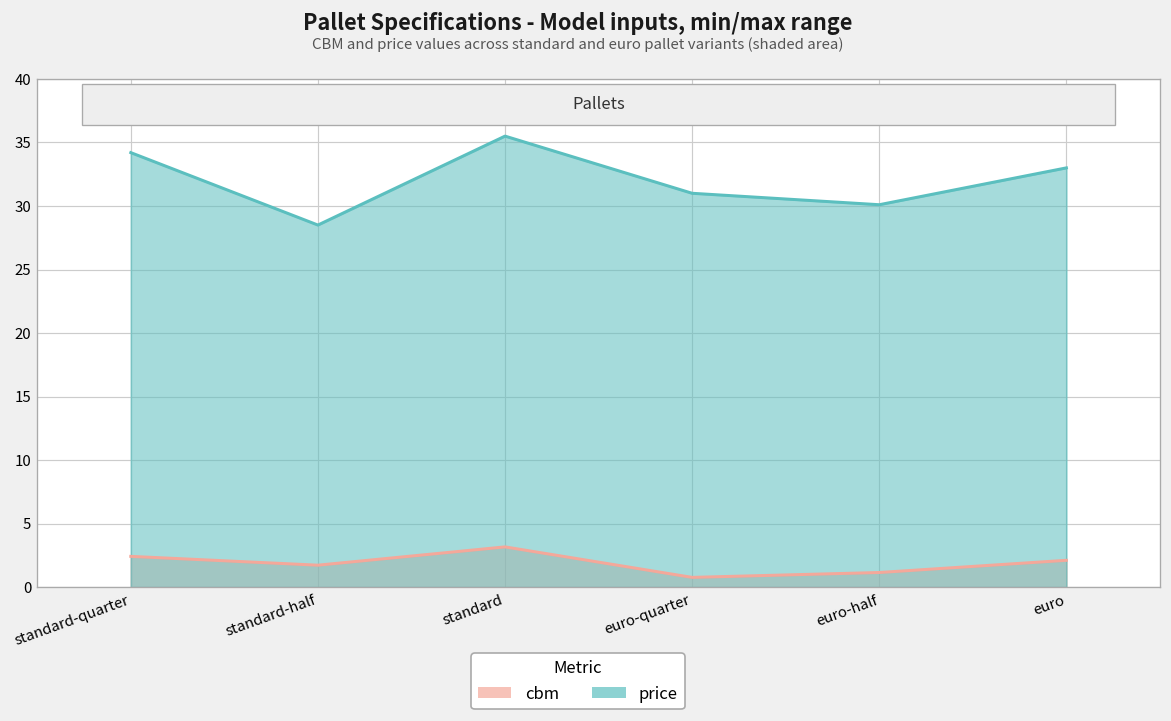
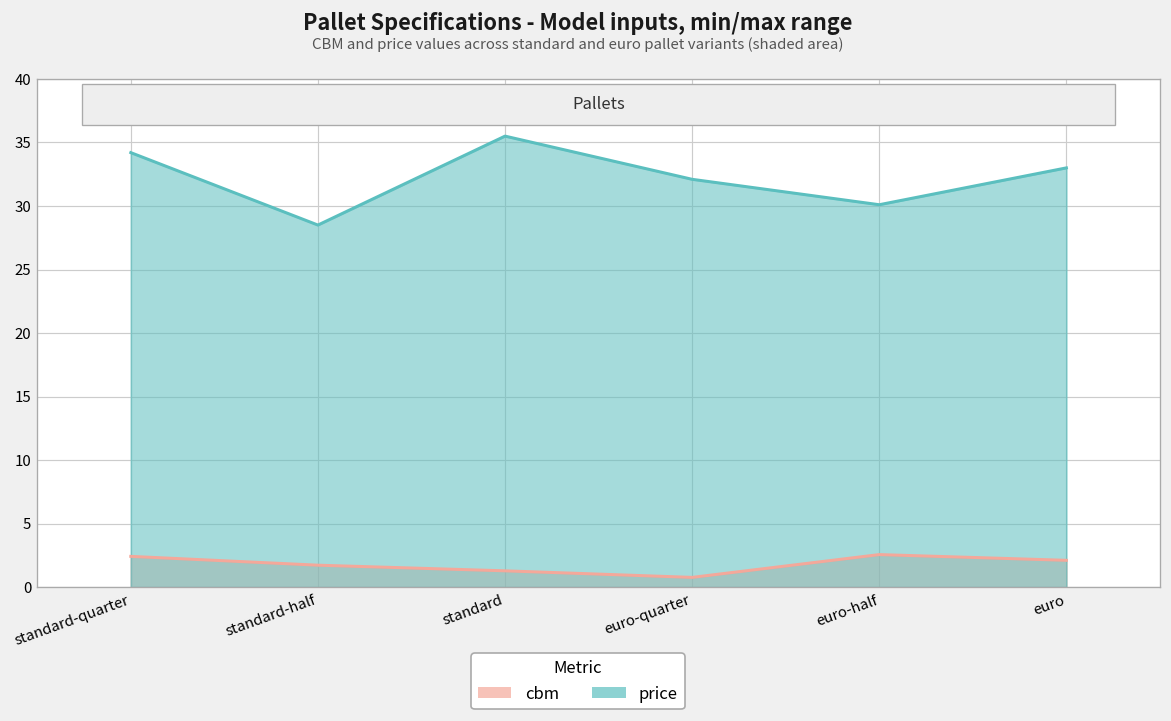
  {
    "cbm": {
      "standard-quarter": 2.4,
      "standard-half": 1.7,
-     "standard": 3.2,
+     "standard": 1.3,
      "euro-quarter": 0.8,
-     "euro-half": 1.2,
+     "euro-half": 2.6,
      "euro": 2.1
    },
    "price": {
      "standard-quarter": 34.2,
      "standard-half": 28.5,
      "standard": 35.5,
-     "euro-quarter": 31.0,
+     "euro-quarter": 32.1,
      "euro-half": 30.1,
      "euro": 33.0
    }
  }
